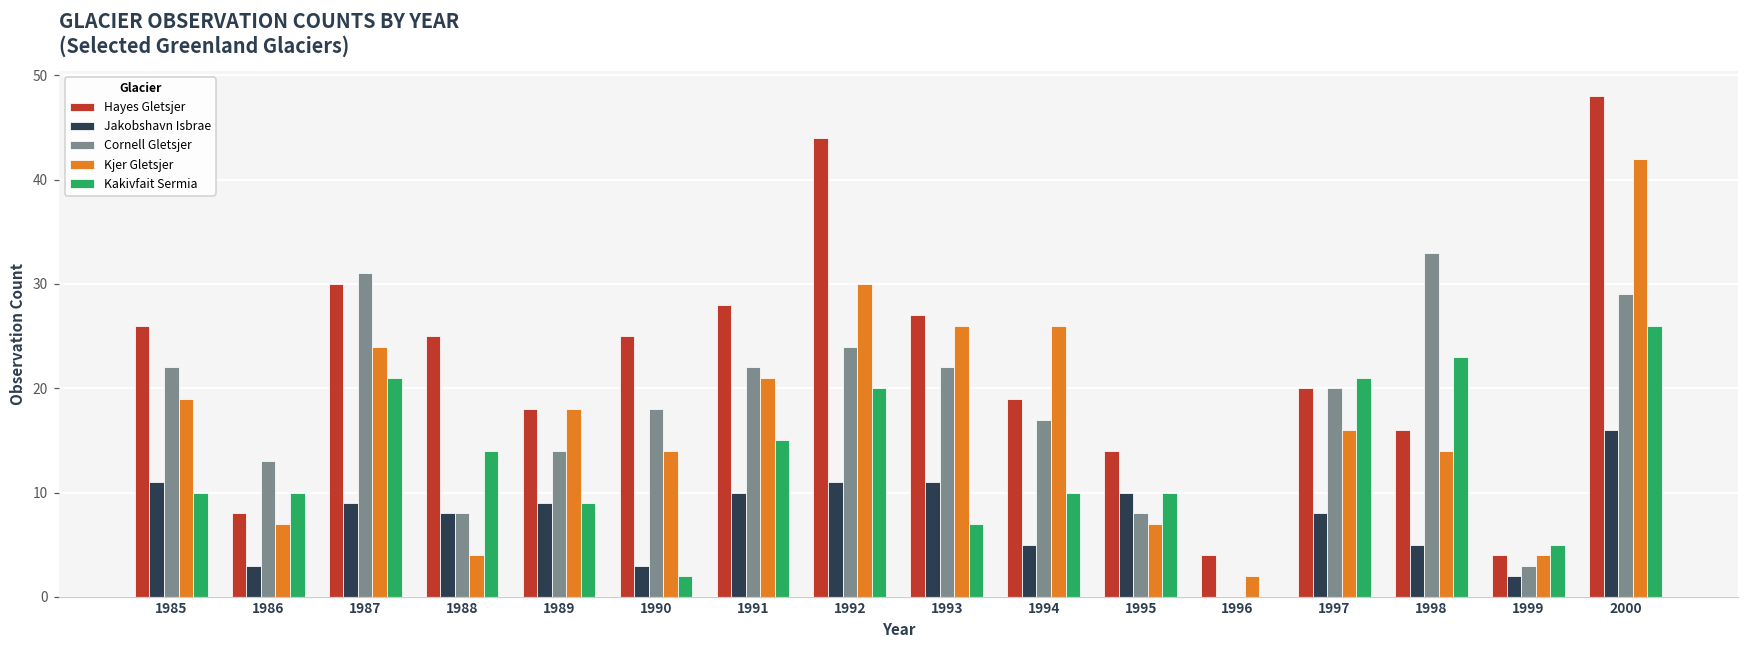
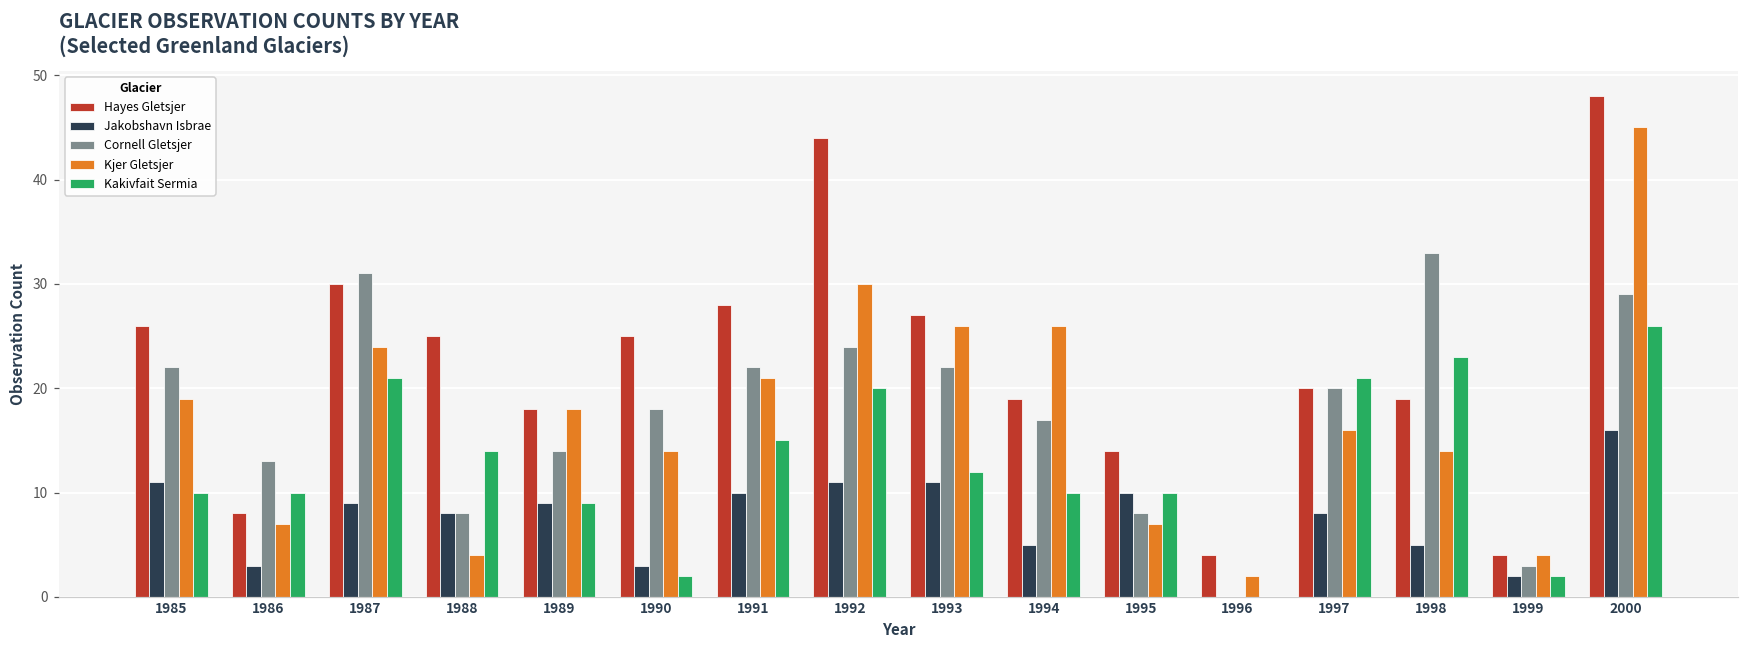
  {
    "Hayes Gletsjer": {
      "1985": 26,
      "1986": 8,
      "1987": 30,
      "1988": 25,
      "1989": 18,
      "1990": 25,
      "1991": 28,
      "1992": 44,
      "1993": 27,
      "1994": 19,
      "1995": 14,
      "1996": 4,
      "1997": 20,
-     "1998": 16,
+     "1998": 19,
      "1999": 4,
      "2000": 48
    },
    "Jakobshavn Isbrae": {
      "1985": 11,
      "1986": 3,
      "1987": 9,
      "1988": 8,
      "1989": 9,
      "1990": 3,
      "1991": 10,
      "1992": 11,
      "1993": 11,
      "1994": 5,
      "1995": 10,
      "1996": 0,
      "1997": 8,
      "1998": 5,
      "1999": 2,
      "2000": 16
    },
    "Cornell Gletsjer": {
      "1985": 22,
      "1986": 13,
      "1987": 31,
      "1988": 8,
      "1989": 14,
      "1990": 18,
      "1991": 22,
      "1992": 24,
      "1993": 22,
      "1994": 17,
      "1995": 8,
      "1996": 0,
      "1997": 20,
      "1998": 33,
      "1999": 3,
      "2000": 29
    },
    "Kjer Gletsjer": {
      "1985": 19,
      "1986": 7,
      "1987": 24,
      "1988": 4,
      "1989": 18,
      "1990": 14,
      "1991": 21,
      "1992": 30,
      "1993": 26,
      "1994": 26,
      "1995": 7,
      "1996": 2,
      "1997": 16,
      "1998": 14,
      "1999": 4,
-     "2000": 42
+     "2000": 45
    },
    "Kakivfait Sermia": {
      "1985": 10,
      "1986": 10,
      "1987": 21,
      "1988": 14,
      "1989": 9,
      "1990": 2,
      "1991": 15,
      "1992": 20,
-     "1993": 7,
+     "1993": 12,
      "1994": 10,
      "1995": 10,
      "1996": 0,
      "1997": 21,
      "1998": 23,
-     "1999": 5,
+     "1999": 2,
      "2000": 26
    }
  }
